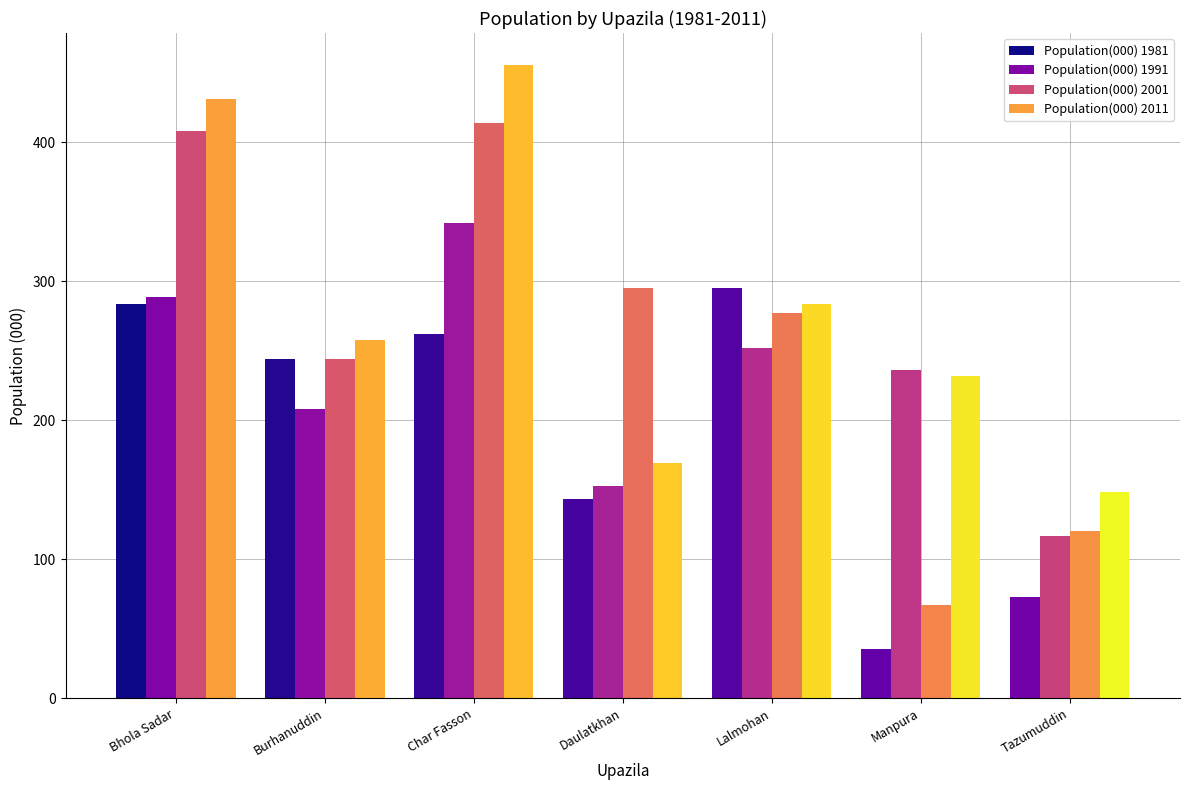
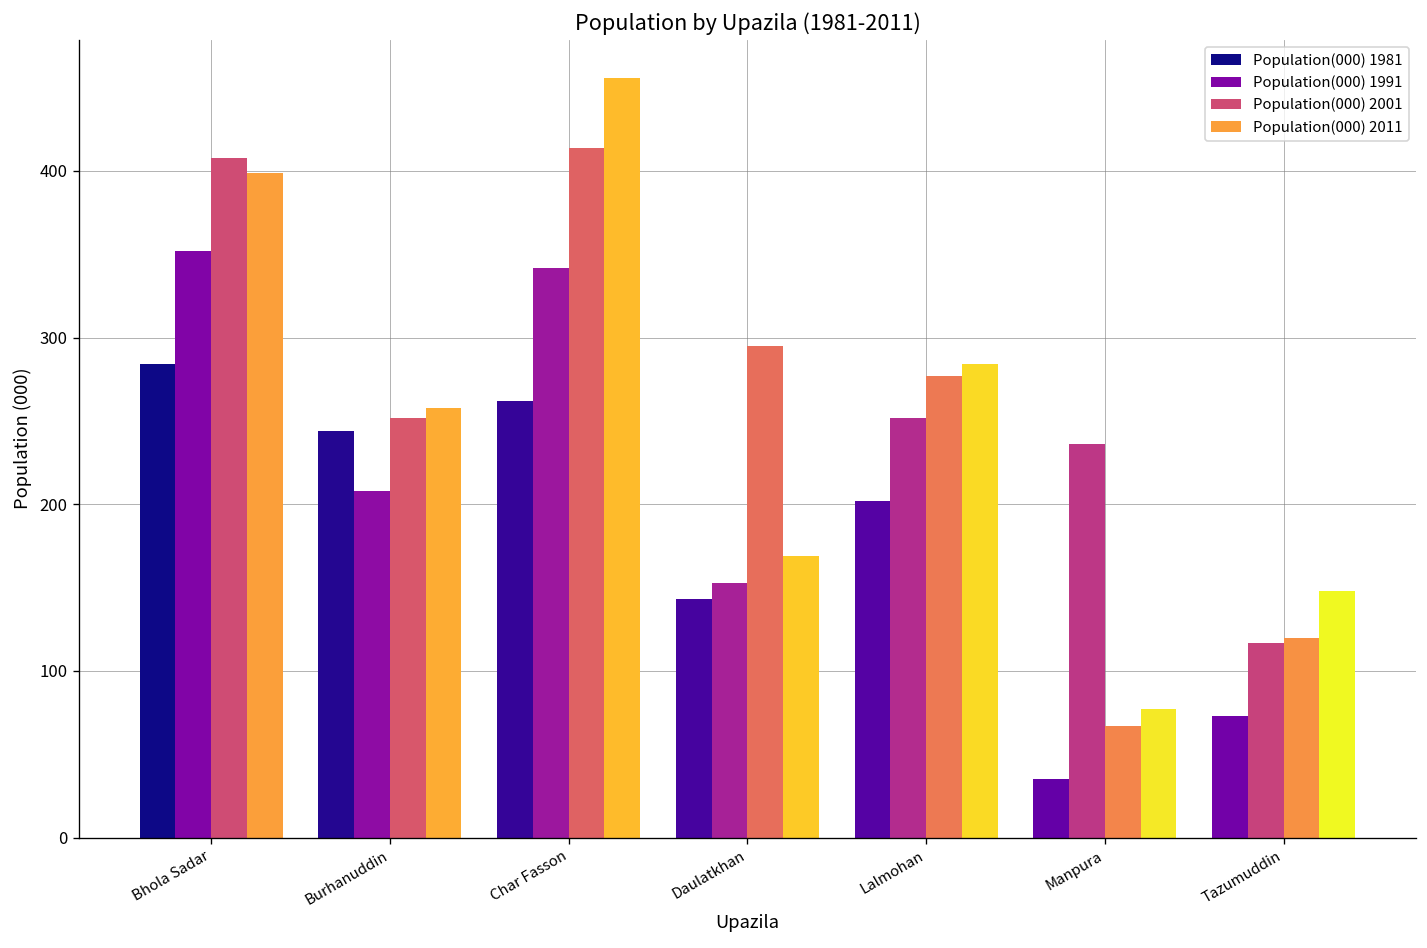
  {
    "Population(000) 1981": {
      "Bhola Sadar": 284,
      "Burhanuddin": 244,
      "Char Fasson": 262,
      "Daulatkhan": 143,
-     "Lalmohan": 295,
+     "Lalmohan": 202,
      "Manpura": 35,
      "Tazumuddin": 73
    },
    "Population(000) 1991": {
-     "Bhola Sadar": 289,
+     "Bhola Sadar": 352,
      "Burhanuddin": 208,
      "Char Fasson": 342,
      "Daulatkhan": 153,
      "Lalmohan": 252,
      "Manpura": 236,
      "Tazumuddin": 117
    },
    "Population(000) 2001": {
      "Bhola Sadar": 408,
-     "Burhanuddin": 244,
+     "Burhanuddin": 252,
      "Char Fasson": 414,
      "Daulatkhan": 295,
      "Lalmohan": 277,
      "Manpura": 67,
      "Tazumuddin": 120
    },
    "Population(000) 2011": {
-     "Bhola Sadar": 431,
+     "Bhola Sadar": 399,
      "Burhanuddin": 258,
      "Char Fasson": 456,
      "Daulatkhan": 169,
      "Lalmohan": 284,
-     "Manpura": 232,
+     "Manpura": 77,
      "Tazumuddin": 148
    }
  }
